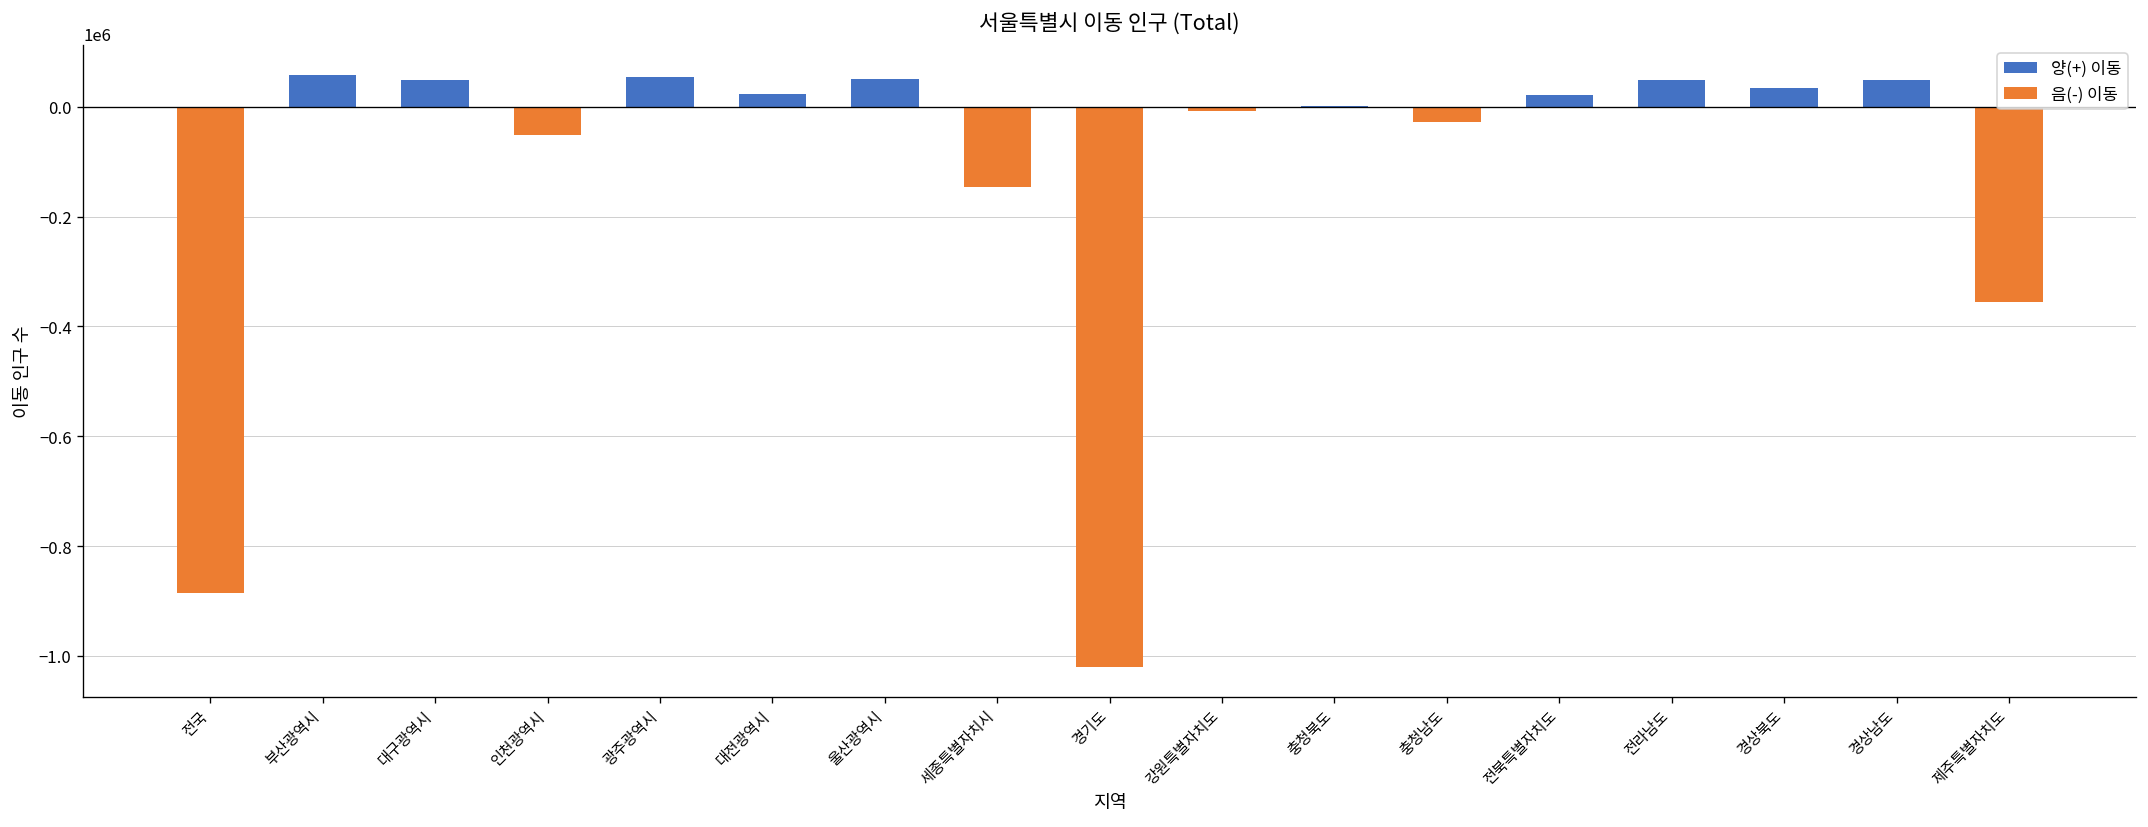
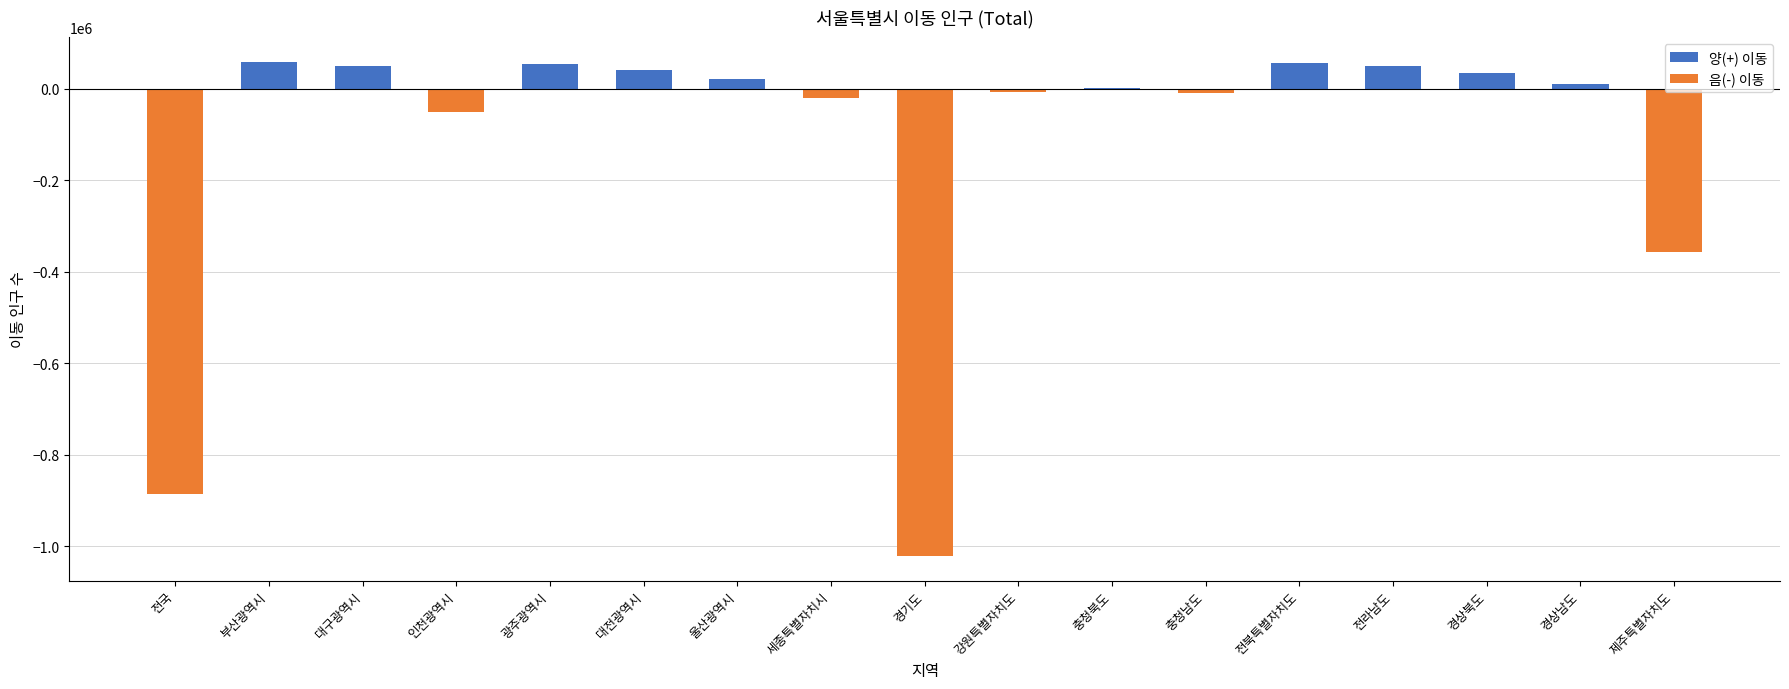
  {
    "전국": -890000,
    "부산광역시": 60000,
    "대구광역시": 50000,
    "인천광역시": -50000,
    "광주광역시": 50000,
-   "대전광역시": 20000,
-   "울산광역시": 50000,
-   "세종특별자치시": -150000,
+   "대전광역시": 40000,
+   "울산광역시": 20000,
+   "세종특별자치시": -20000,
    "경기도": -1020000,
    "강원특별자치도": -10000,
-   "충청남도": -30000,
-   "전북특별자치도": 20000,
+   "충청남도": -10000,
+   "전북특별자치도": 60000,
    "전라남도": 50000,
    "경상북도": 30000,
-   "경상남도": 50000,
+   "경상남도": 10000,
    "제주특별자치도": -360000
  }
